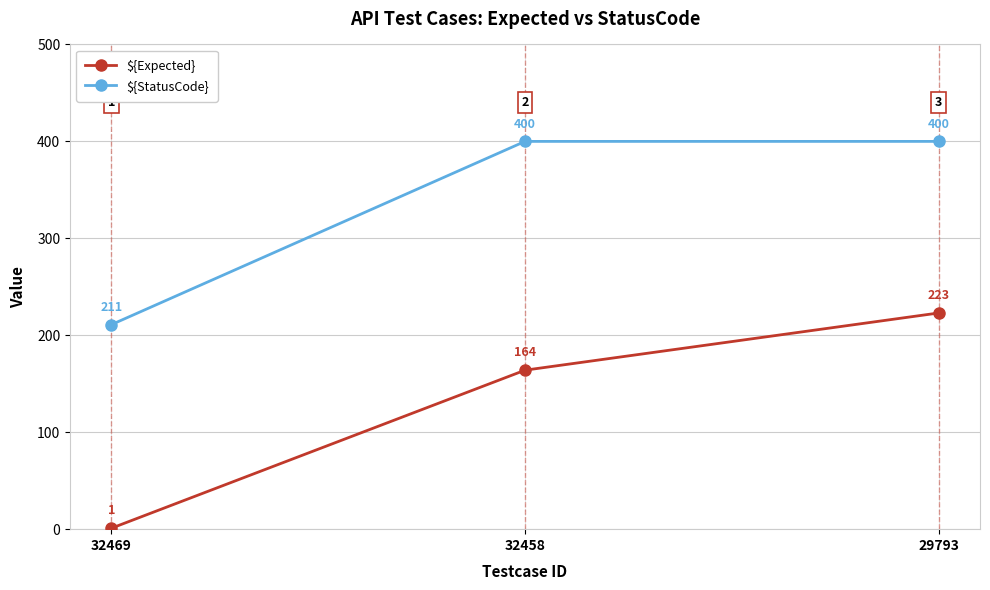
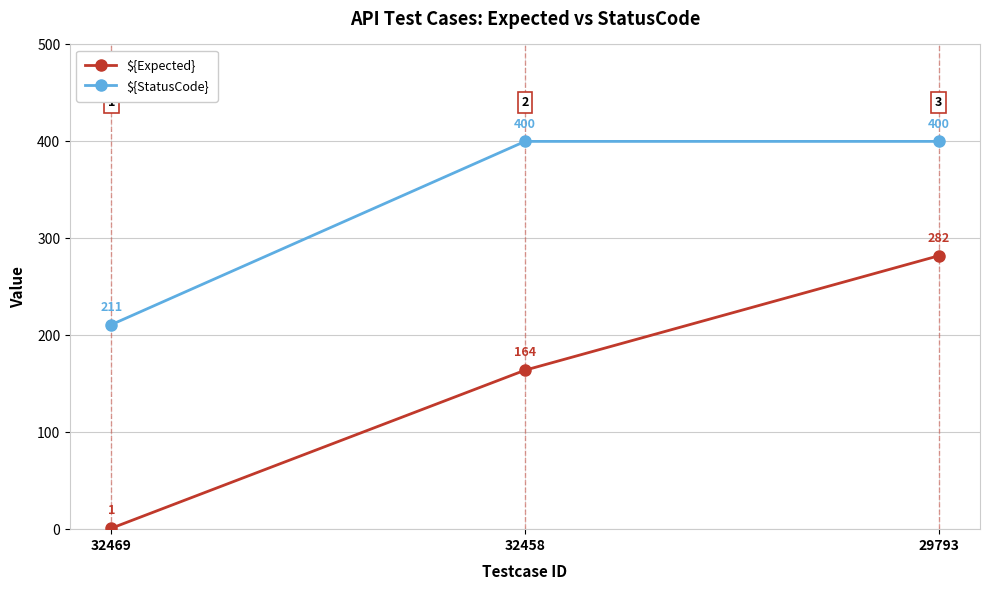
  {
    "${Expected}": {
      "32469": 1,
      "32458": 164,
-     "29793": 223
+     "29793": 282
    },
    "${StatusCode}": {
      "32469": 211,
      "32458": 400,
      "29793": 400
    }
  }
